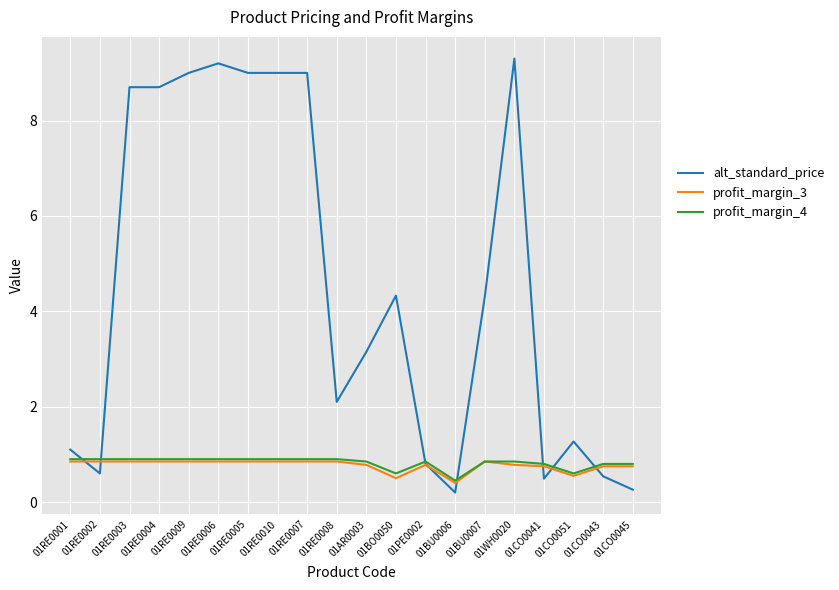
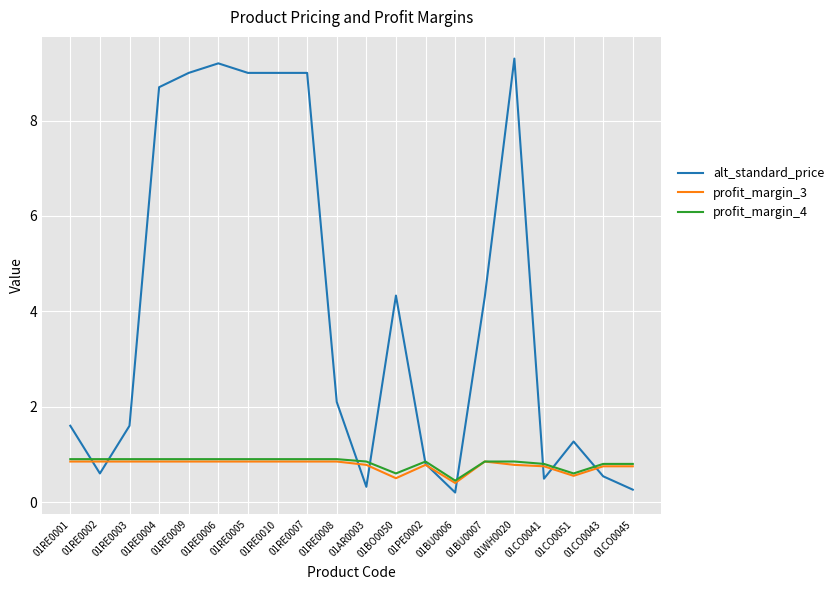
  {
    "alt_standard_price": {
-     "01RE0001": 1.1,
+     "01RE0001": 1.6,
      "01RE0002": 0.6,
-     "01RE0003": 8.7,
+     "01RE0003": 1.6,
      "01RE0004": 8.7,
      "01RE0009": 9.0,
      "01RE0006": 9.2,
      "01RE0005": 9.0,
      "01RE0010": 9.0,
      "01RE0007": 9.0,
      "01RE0008": 2.1,
-     "01AR0003": 3.2,
+     "01AR0003": 0.3,
      "01BO0050": 4.3,
      "01BU0006": 0.2,
      "01BU0007": 4.3,
      "01WH0020": 9.3,
      "01CO0041": 0.5,
      "01CO0051": 1.3,
      "01CO0043": 0.5,
      "01CO0045": 0.3
    },
    "profit_margin_3": {
      "01AR0003": 0.8,
      "01BO0050": 0.5,
      "01WH0020": 0.8
    },
    "profit_margin_4": {
      "01AR0003": 0.9,
      "01BO0050": 0.6,
      "01WH0020": 0.9
    }
  }
